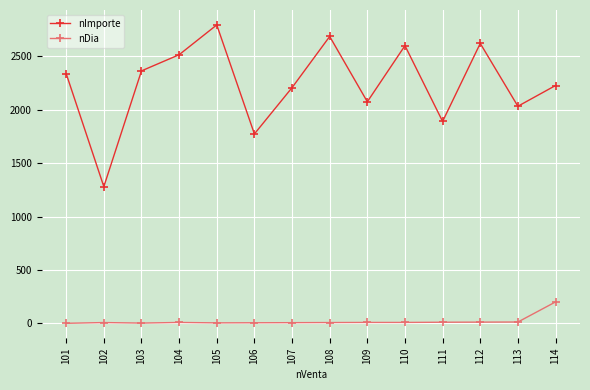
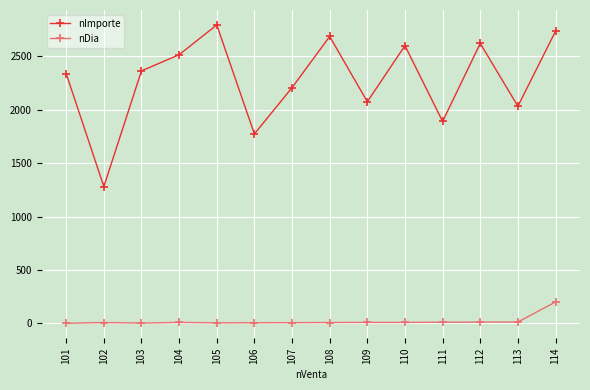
  {
    "nImporte": {
      "101": 2340,
      "102": 1280,
      "103": 2360,
      "104": 2510,
      "105": 2790,
      "106": 1770,
      "107": 2210,
      "108": 2690,
      "109": 2070,
      "110": 2600,
      "111": 1890,
      "112": 2620,
      "113": 2030,
-     "114": 2230
+     "114": 2730
    },
    "nDia": {
      "101": 0,
      "102": 10,
      "103": 0,
      "104": 10,
      "105": 10,
      "106": 10,
      "107": 10,
      "108": 10,
      "109": 10,
      "110": 10,
      "111": 10,
      "112": 10,
      "113": 10,
      "114": 200
    }
  }
